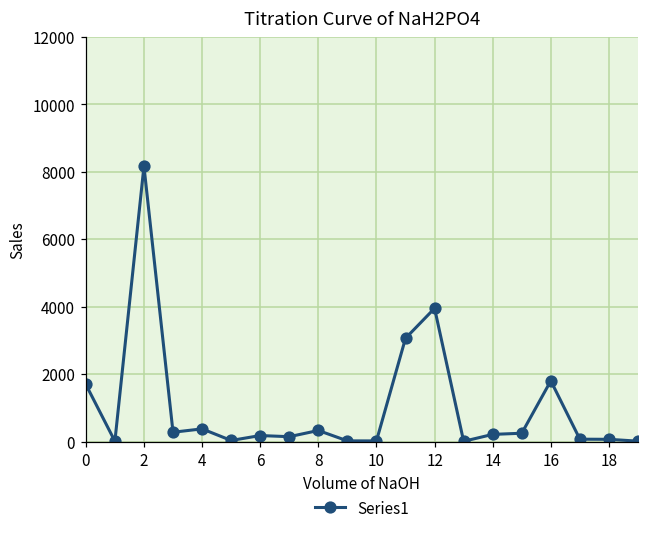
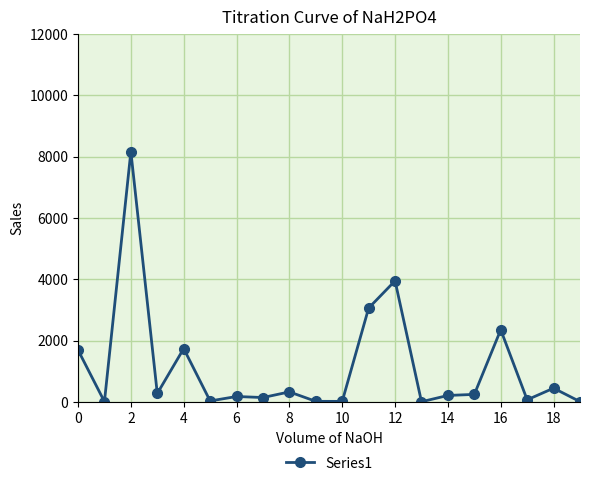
  {
    "0": 1700,
    "2": 8200,
-   "4": 400,
+   "4": 1700,
    "6": 200,
    "8": 300,
    "10": 0,
    "12": 3900,
    "14": 200,
-   "16": 1800,
-   "18": 100
+   "16": 2400,
+   "18": 400
  }
